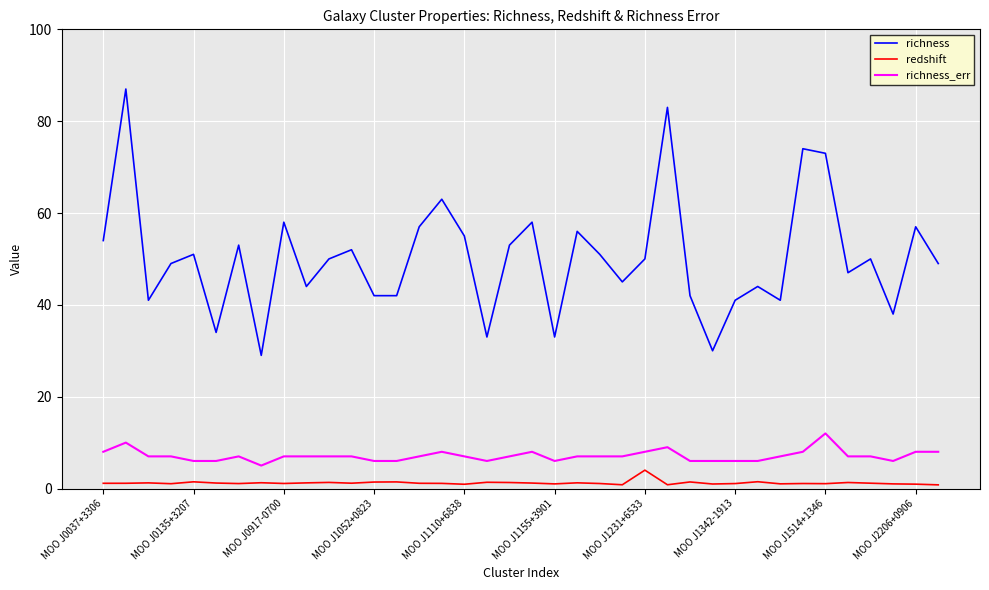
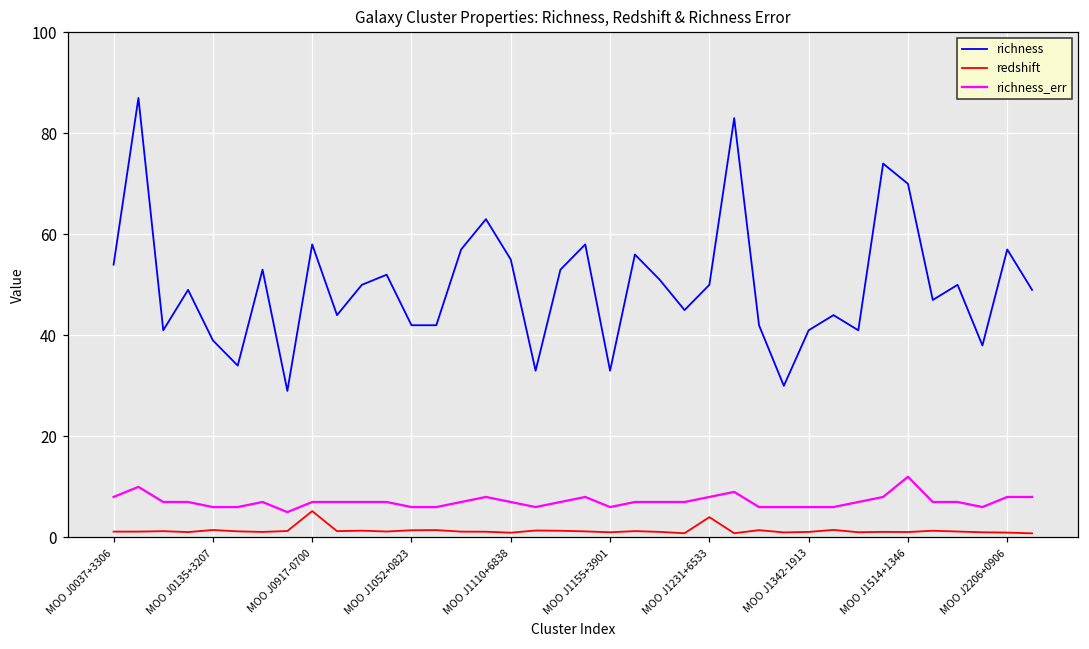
  {
    "richness": {
      "MOO J0037+3306": 54,
-     "MOO J0135+3207": 51,
+     "MOO J0135+3207": 39,
      "MOO J0917-0700": 58,
      "MOO J1052+0823": 42,
      "MOO J1110+6838": 55,
      "MOO J1155+3901": 33,
      "MOO J1231+6533": 50,
      "MOO J1342-1913": 41,
-     "MOO J1514+1346": 73,
+     "MOO J1514+1346": 70,
      "MOO J2206+0906": 57
    },
    "redshift": {
      "MOO J0037+3306": 1,
      "MOO J0135+3207": 1,
-     "MOO J0917-0700": 1,
+     "MOO J0917-0700": 5,
      "MOO J1052+0823": 1,
      "MOO J1110+6838": 1,
      "MOO J1155+3901": 1,
      "MOO J1231+6533": 4,
      "MOO J1342-1913": 1,
      "MOO J1514+1346": 1,
      "MOO J2206+0906": 1
    },
    "richness_err": {
      "MOO J0037+3306": 8,
      "MOO J0135+3207": 6,
      "MOO J0917-0700": 7,
      "MOO J1052+0823": 6,
      "MOO J1110+6838": 7,
      "MOO J1155+3901": 6,
      "MOO J1231+6533": 8,
      "MOO J1342-1913": 6,
      "MOO J1514+1346": 12,
      "MOO J2206+0906": 8
    }
  }
